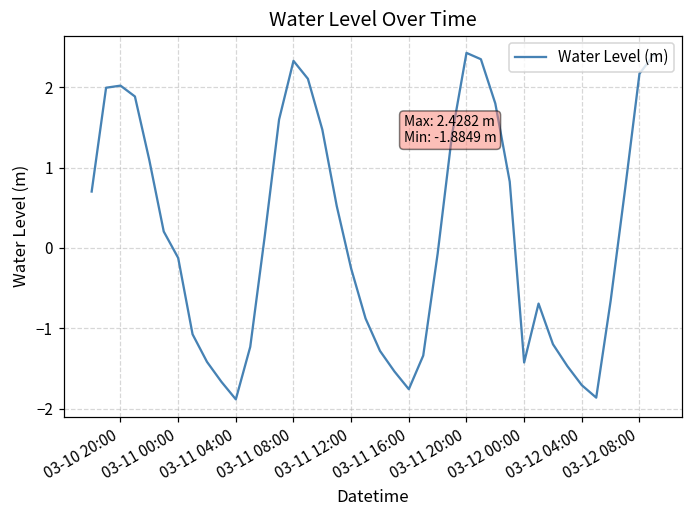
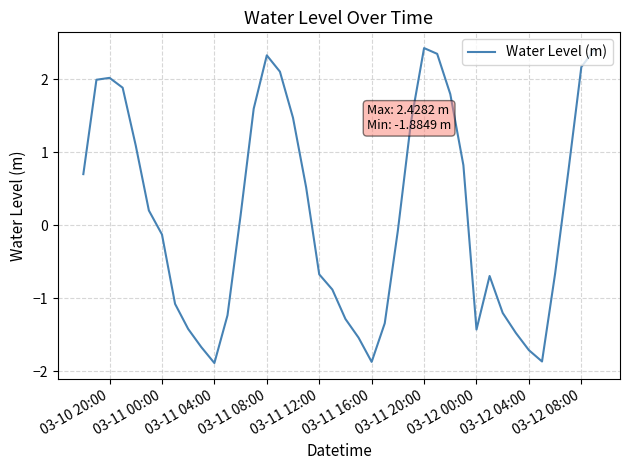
  {
    "03-10 20:00": 2.0,
    "03-11 00:00": -0.1,
    "03-11 04:00": -1.9,
    "03-11 08:00": 2.3,
-   "03-11 12:00": -0.3,
-   "03-11 16:00": -1.8,
+   "03-11 12:00": -0.7,
+   "03-11 16:00": -1.9,
    "03-11 20:00": 2.4,
    "03-12 00:00": -1.4,
    "03-12 04:00": -1.7,
    "03-12 08:00": 2.2
  }
